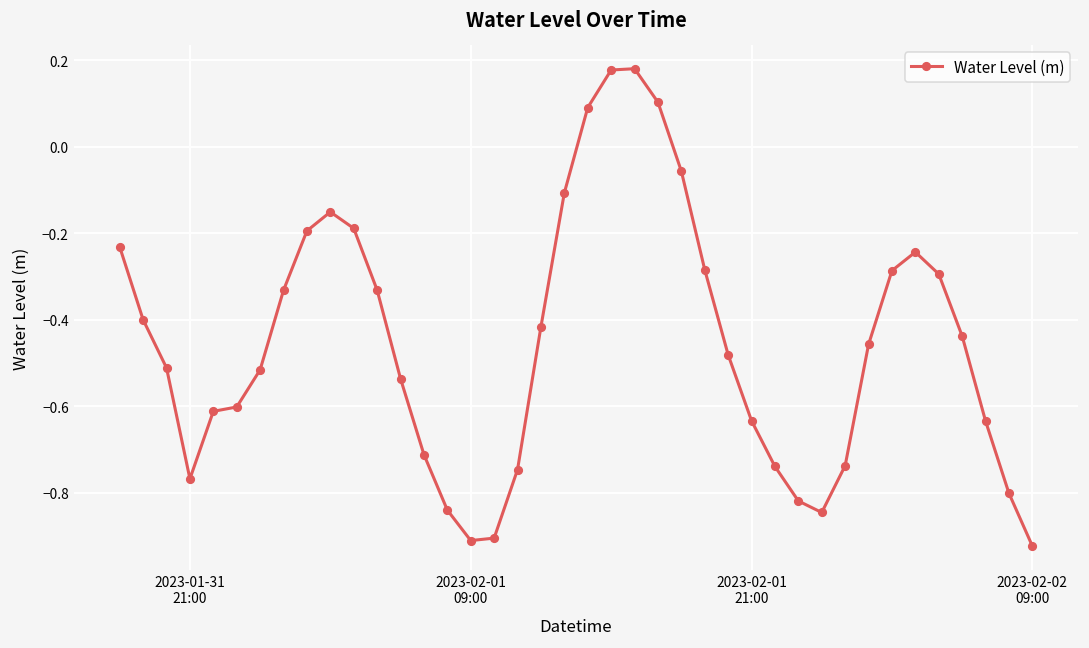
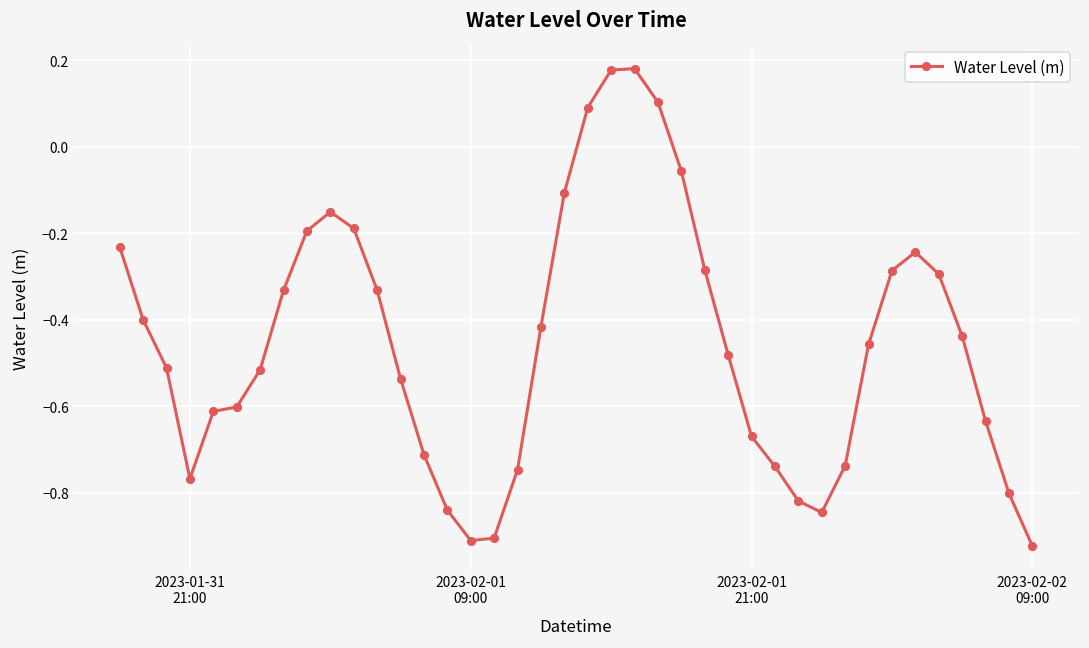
  {
    "2023-01-31 21:00": -0.77,
    "2023-02-01 09:00": -0.91,
-   "2023-02-01 21:00": -0.63,
+   "2023-02-01 21:00": -0.67,
    "2023-02-02 09:00": -0.92
  }
